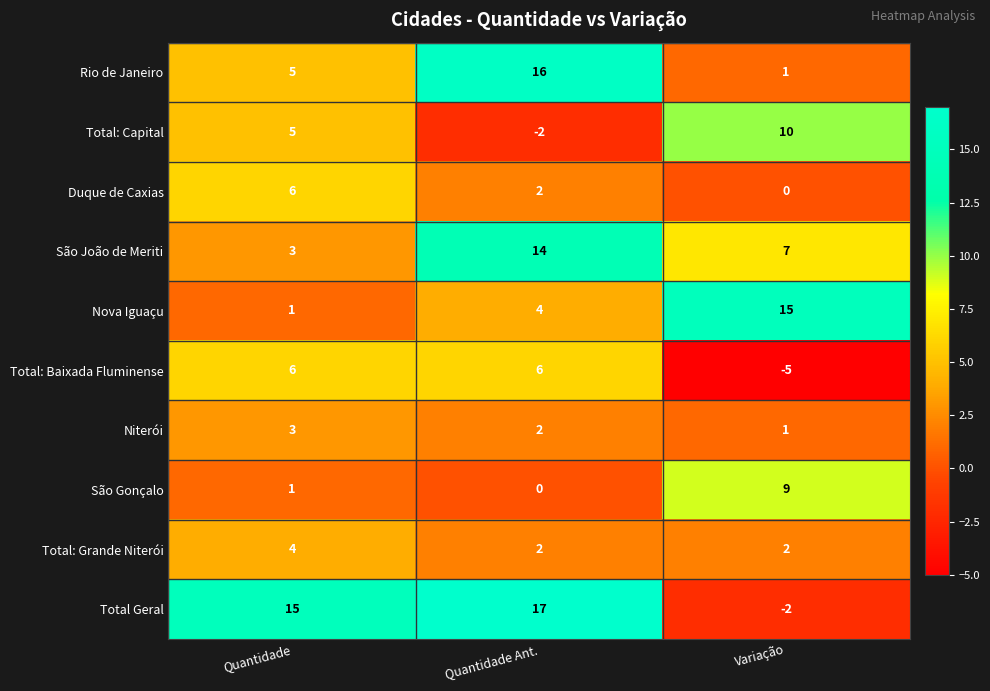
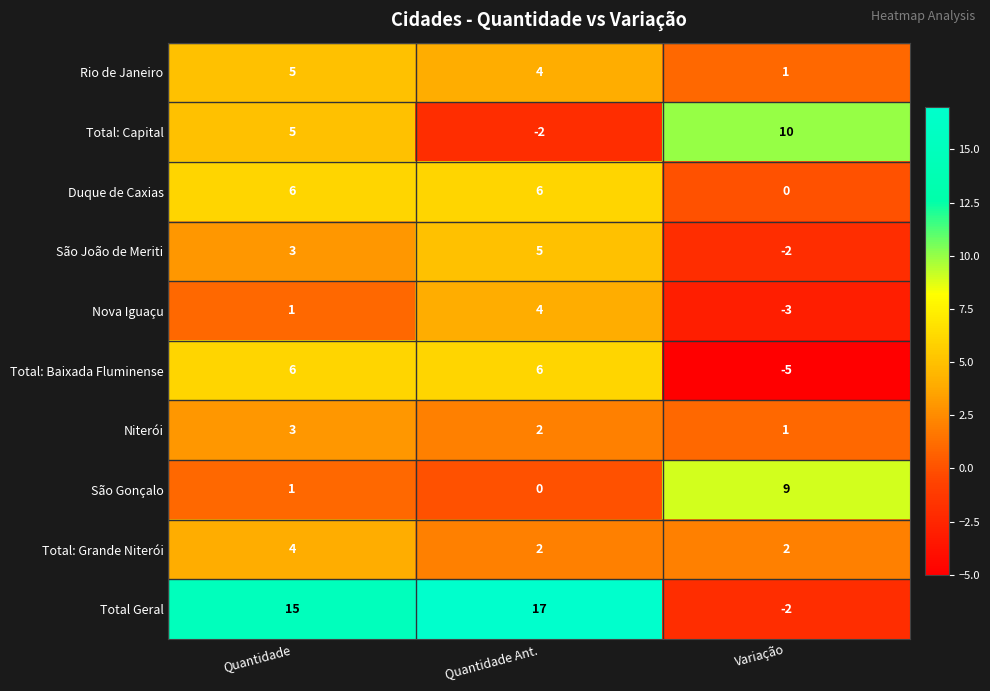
  {
    "Rio de Janeiro": {
      "Quantidade": 5,
-     "Quantidade Ant.": 16,
+     "Quantidade Ant.": 4,
      "Variação": 1
    },
    "Total: Capital": {
      "Quantidade": 5,
      "Quantidade Ant.": -2,
      "Variação": 10
    },
    "Duque de Caxias": {
      "Quantidade": 6,
-     "Quantidade Ant.": 2,
+     "Quantidade Ant.": 6,
      "Variação": 0
    },
    "São João de Meriti": {
      "Quantidade": 3,
-     "Quantidade Ant.": 14,
-     "Variação": 7
+     "Quantidade Ant.": 5,
+     "Variação": -2
    },
    "Nova Iguaçu": {
      "Quantidade": 1,
      "Quantidade Ant.": 4,
-     "Variação": 15
+     "Variação": -3
    },
    "Total: Baixada Fluminense": {
      "Quantidade": 6,
      "Quantidade Ant.": 6,
      "Variação": -5
    },
    "Niterói": {
      "Quantidade": 3,
      "Quantidade Ant.": 2,
      "Variação": 1
    },
    "São Gonçalo": {
      "Quantidade": 1,
      "Quantidade Ant.": 0,
      "Variação": 9
    },
    "Total: Grande Niterói": {
      "Quantidade": 4,
      "Quantidade Ant.": 2,
      "Variação": 2
    },
    "Total Geral": {
      "Quantidade": 15,
      "Quantidade Ant.": 17,
      "Variação": -2
    }
  }
